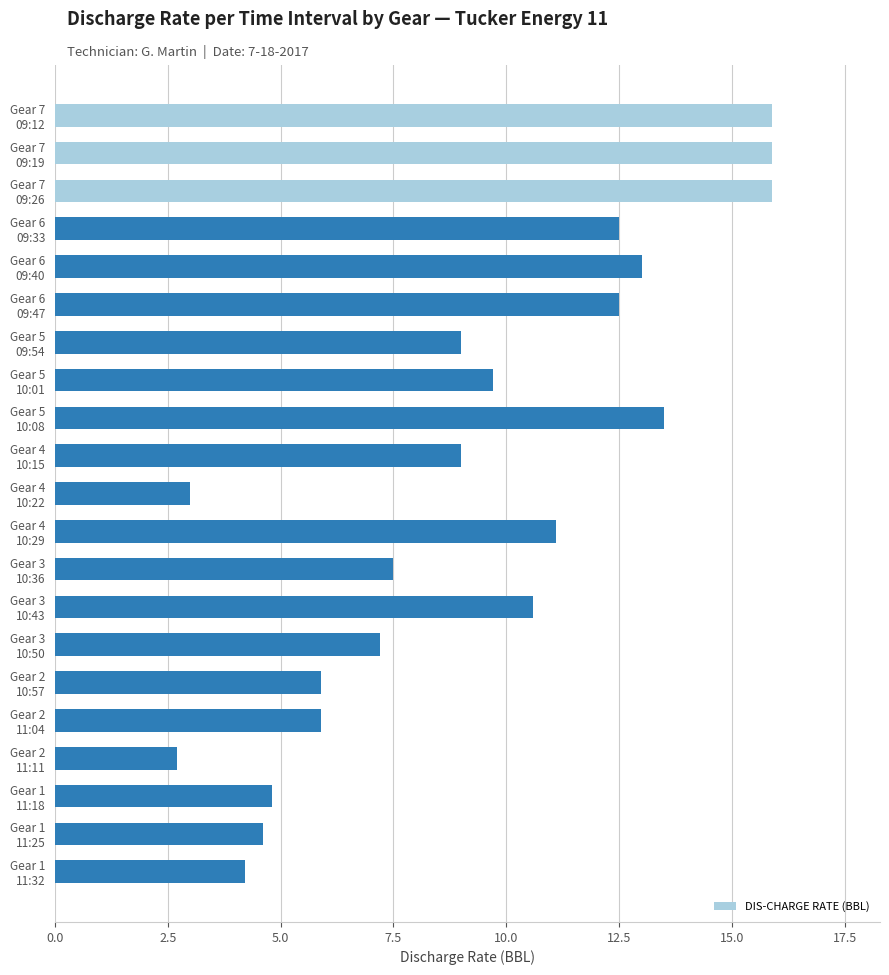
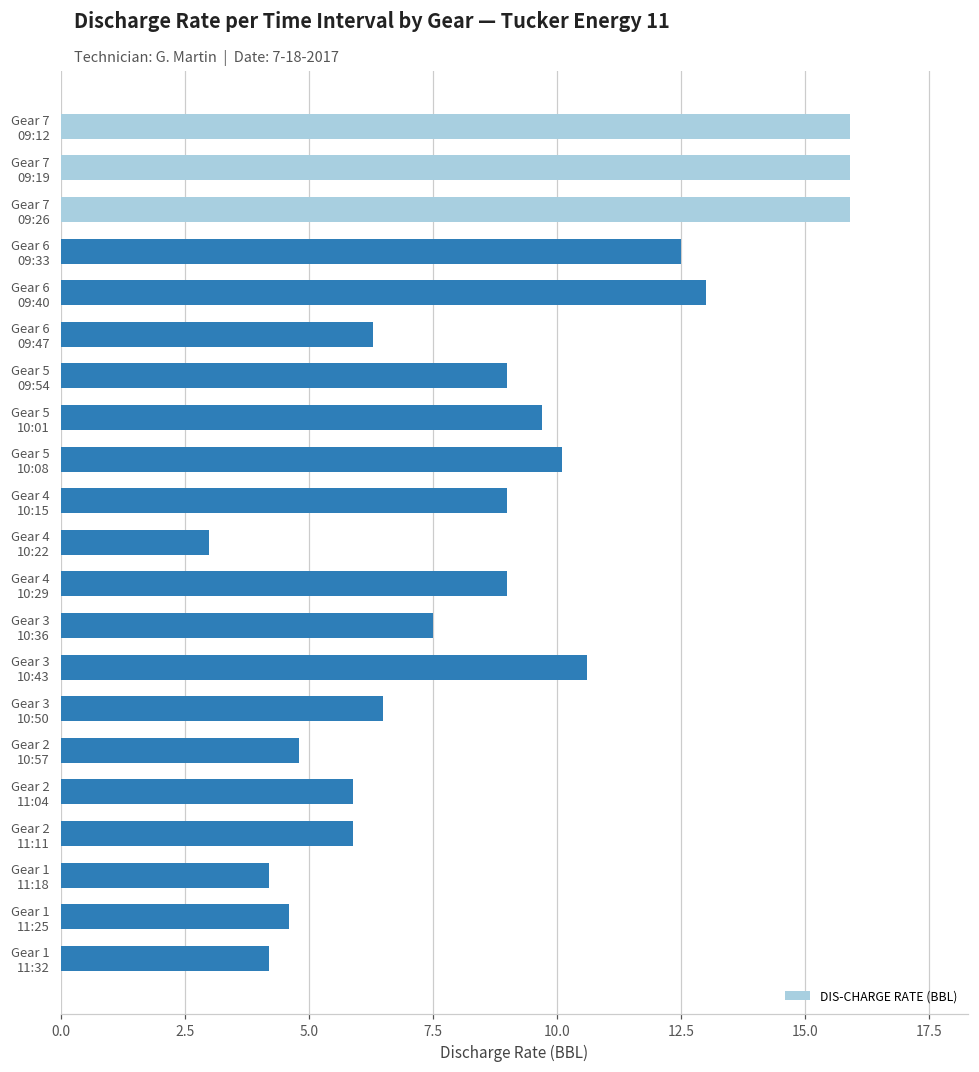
  {
    "Gear 7 09:12": 15.9,
    "Gear 7 09:19": 15.9,
    "Gear 7 09:26": 15.9,
    "Gear 6 09:33": 12.5,
    "Gear 6 09:40": 13.0,
-   "Gear 6 09:47": 12.5,
+   "Gear 6 09:47": 6.3,
    "Gear 5 09:54": 9.0,
    "Gear 5 10:01": 9.7,
-   "Gear 5 10:08": 13.5,
+   "Gear 5 10:08": 10.1,
    "Gear 4 10:15": 9.0,
    "Gear 4 10:22": 3.0,
-   "Gear 4 10:29": 11.1,
+   "Gear 4 10:29": 9.0,
    "Gear 3 10:36": 7.5,
    "Gear 3 10:43": 10.6,
-   "Gear 3 10:50": 7.2,
-   "Gear 2 10:57": 5.9,
+   "Gear 3 10:50": 6.5,
+   "Gear 2 10:57": 4.8,
    "Gear 2 11:04": 5.9,
-   "Gear 2 11:11": 2.7,
-   "Gear 1 11:18": 4.8,
+   "Gear 2 11:11": 5.9,
+   "Gear 1 11:18": 4.2,
    "Gear 1 11:25": 4.6,
    "Gear 1 11:32": 4.2
  }
